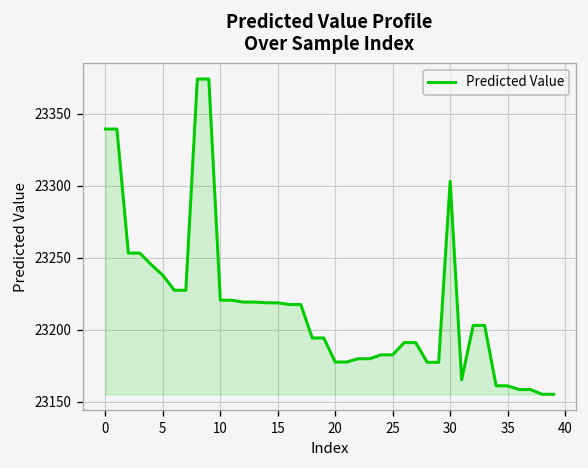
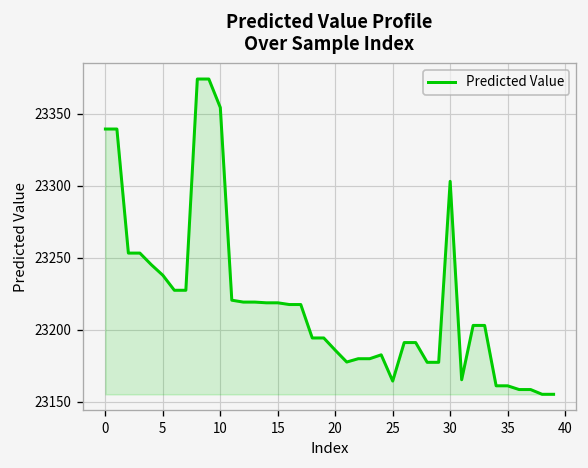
  {
    "0": 23339,
    "5": 23238,
-   "10": 23221,
+   "10": 23354,
    "15": 23219,
-   "20": 23178,
-   "25": 23183,
+   "20": 23186,
+   "25": 23165,
    "30": 23303,
    "35": 23161
  }
